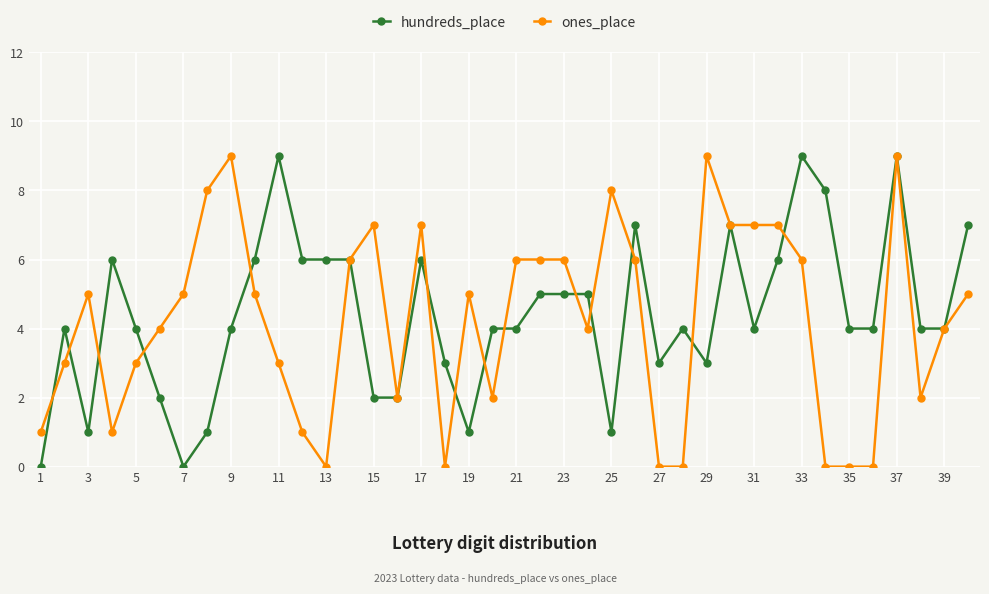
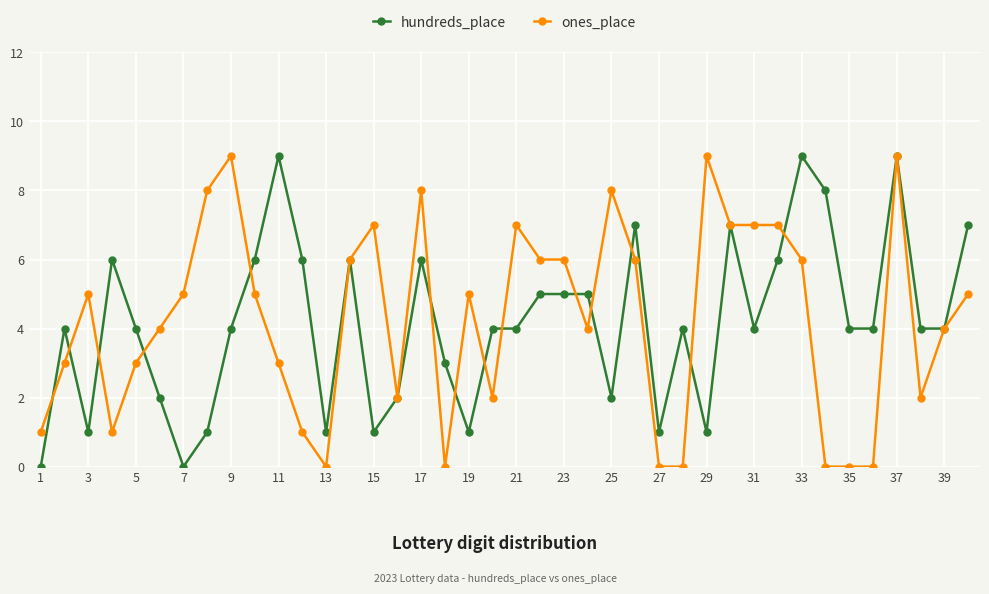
  {
    "hundreds_place": {
      "1": 0,
      "3": 1,
      "5": 4,
      "7": 0,
      "9": 4,
      "11": 9,
-     "13": 6,
-     "15": 2,
+     "13": 1,
+     "15": 1,
      "17": 6,
      "19": 1,
      "21": 4,
      "23": 5,
-     "25": 1,
-     "27": 3,
-     "29": 3,
+     "25": 2,
+     "27": 1,
+     "29": 1,
      "31": 4,
      "33": 9,
      "35": 4
    },
    "ones_place": {
      "1": 1,
      "3": 5,
      "5": 3,
      "7": 5,
      "9": 9,
      "11": 3,
      "13": 0,
      "15": 7,
-     "17": 7,
+     "17": 8,
      "19": 5,
-     "21": 6,
+     "21": 7,
      "23": 6,
      "25": 8,
      "27": 0,
      "29": 9,
      "31": 7,
      "33": 6,
      "35": 0
    }
  }
